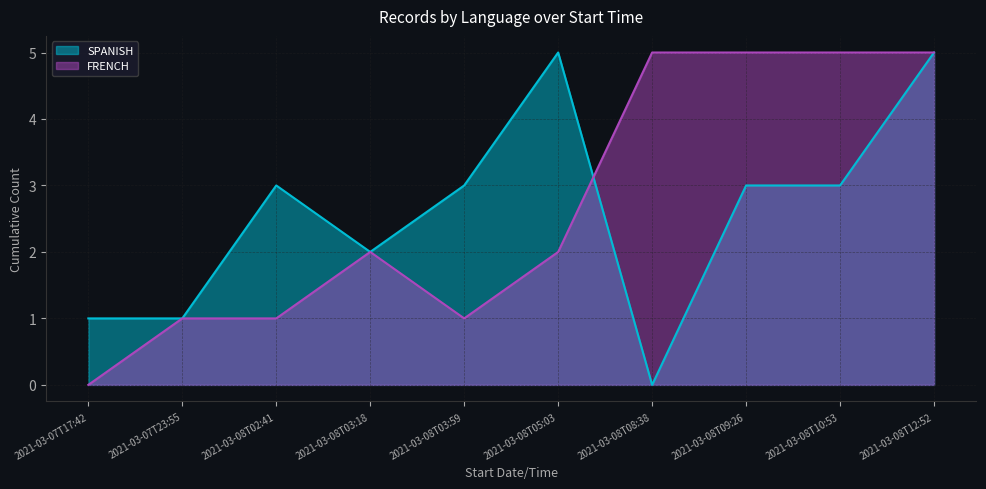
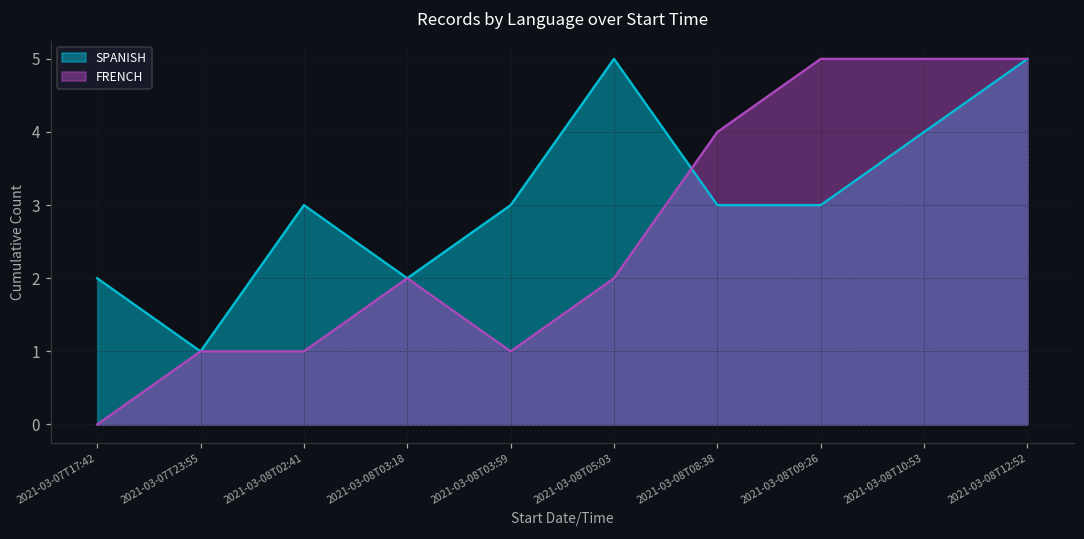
  {
    "SPANISH": {
-     "2021-03-07T17:42": 1,
+     "2021-03-07T17:42": 2,
      "2021-03-08T02:41": 3,
      "2021-03-08T03:59": 3,
      "2021-03-08T05:03": 5,
-     "2021-03-08T08:38": 0,
+     "2021-03-08T08:38": 3,
      "2021-03-08T09:26": 3,
-     "2021-03-08T10:53": 3
+     "2021-03-08T10:53": 4
    },
    "FRENCH": {
      "2021-03-07T17:42": 0,
      "2021-03-08T02:41": 1,
      "2021-03-08T03:59": 1,
      "2021-03-08T05:03": 2,
-     "2021-03-08T08:38": 5,
+     "2021-03-08T08:38": 4,
      "2021-03-08T09:26": 5,
      "2021-03-08T10:53": 5
    }
  }
